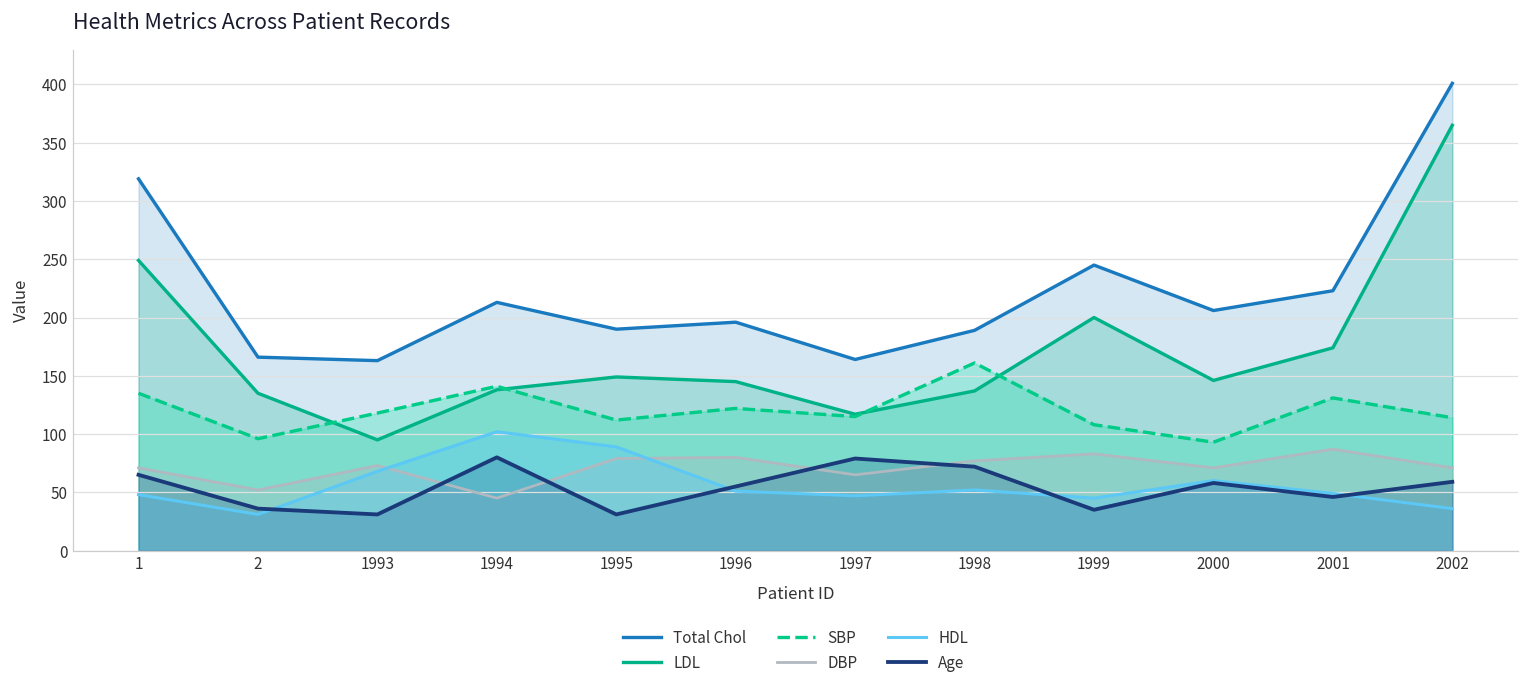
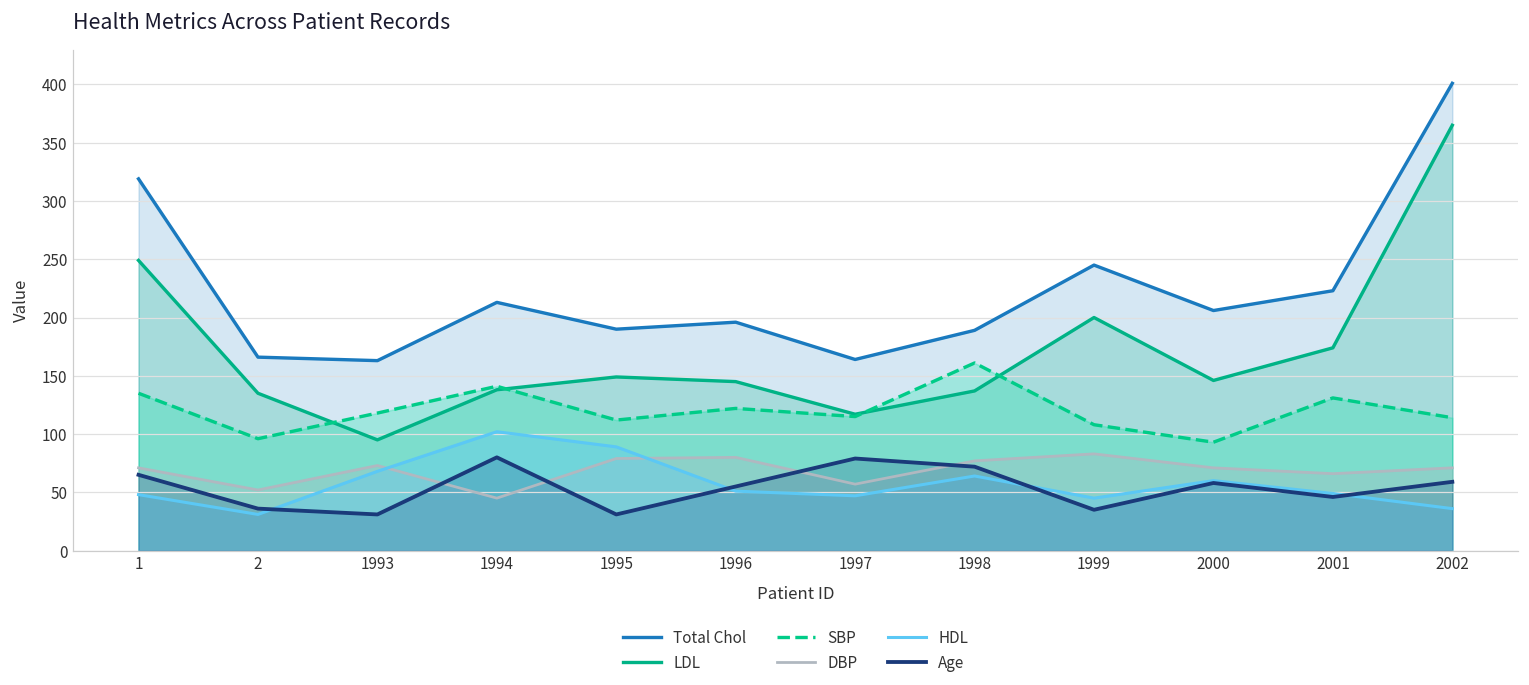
  {
    "Total Chol": {
      "1": 319,
      "2": 166,
      "1993": 163,
      "1994": 213,
      "1995": 190,
      "1996": 196,
      "1997": 164,
      "1998": 189,
      "1999": 245,
      "2000": 206,
      "2001": 223,
      "2002": 401
    },
    "DBP": {
      "1": 71,
      "2": 52,
      "1993": 73,
      "1994": 45,
      "1995": 79,
      "1996": 80,
-     "1997": 65,
+     "1997": 57,
      "1998": 77,
      "1999": 83,
      "2000": 71,
-     "2001": 87,
+     "2001": 66,
      "2002": 71
    },
    "HDL": {
      "1": 48,
      "2": 31,
      "1993": 68,
      "1994": 102,
      "1995": 89,
      "1996": 51,
      "1997": 47,
-     "1998": 52,
+     "1998": 64,
      "1999": 45,
      "2001": 49,
      "2002": 36
    },
    "Age": {
      "1": 65,
      "2": 36,
      "1993": 31,
      "1994": 80,
      "1995": 31,
      "1996": 55,
      "1997": 79,
      "1998": 72,
      "1999": 35,
      "2001": 46,
      "2002": 59
    }
  }
